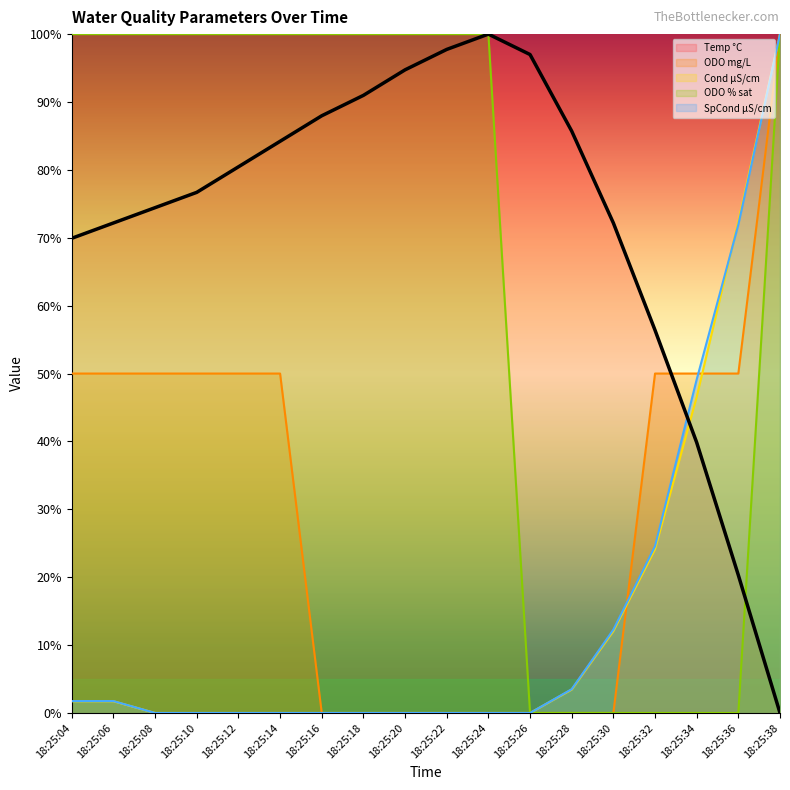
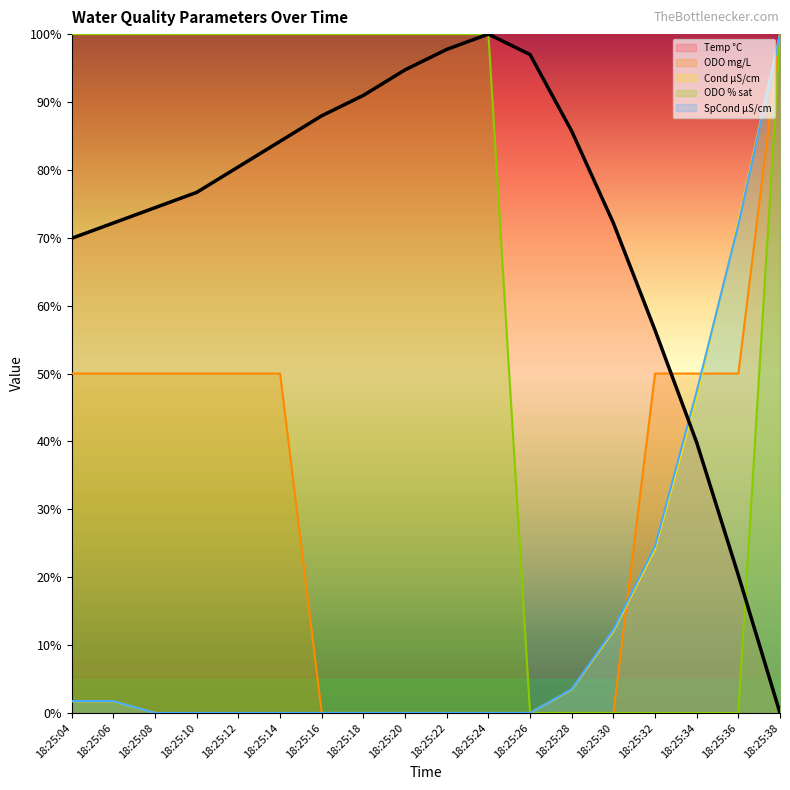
  {
    "SpCond µS/cm": {
      "18:25:32": "25%",
-     "18:25:34": "49%",
+     "18:25:34": "47%",
      "18:25:36": "72%"
    }
  }
